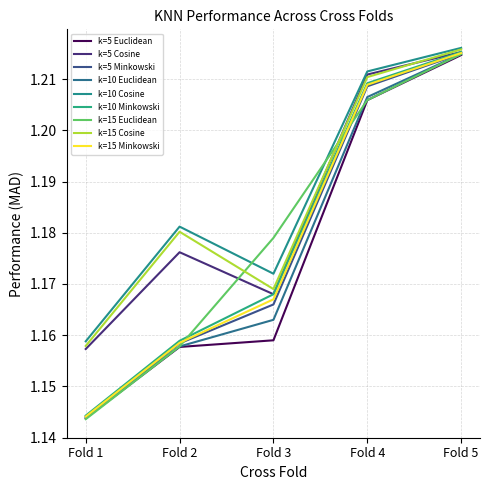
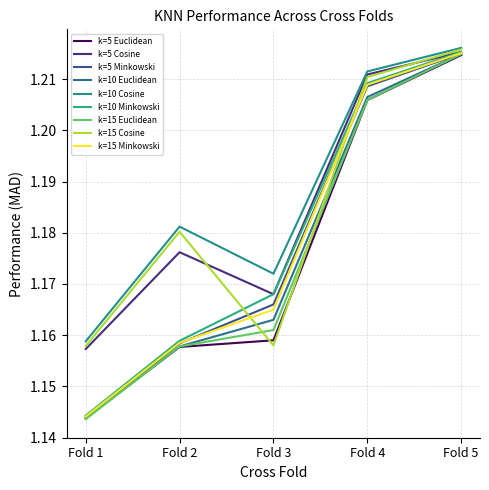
  {
    "k=15 Euclidean": {
-     "Fold 3": 1.179
+     "Fold 3": 1.161
    },
    "k=15 Cosine": {
      "Fold 1": 1.158,
      "Fold 2": 1.180,
-     "Fold 3": 1.169,
+     "Fold 3": 1.158,
      "Fold 4": 1.210
    },
    "k=15 Minkowski": {
-     "Fold 3": 1.167
+     "Fold 3": 1.165
    }
  }
